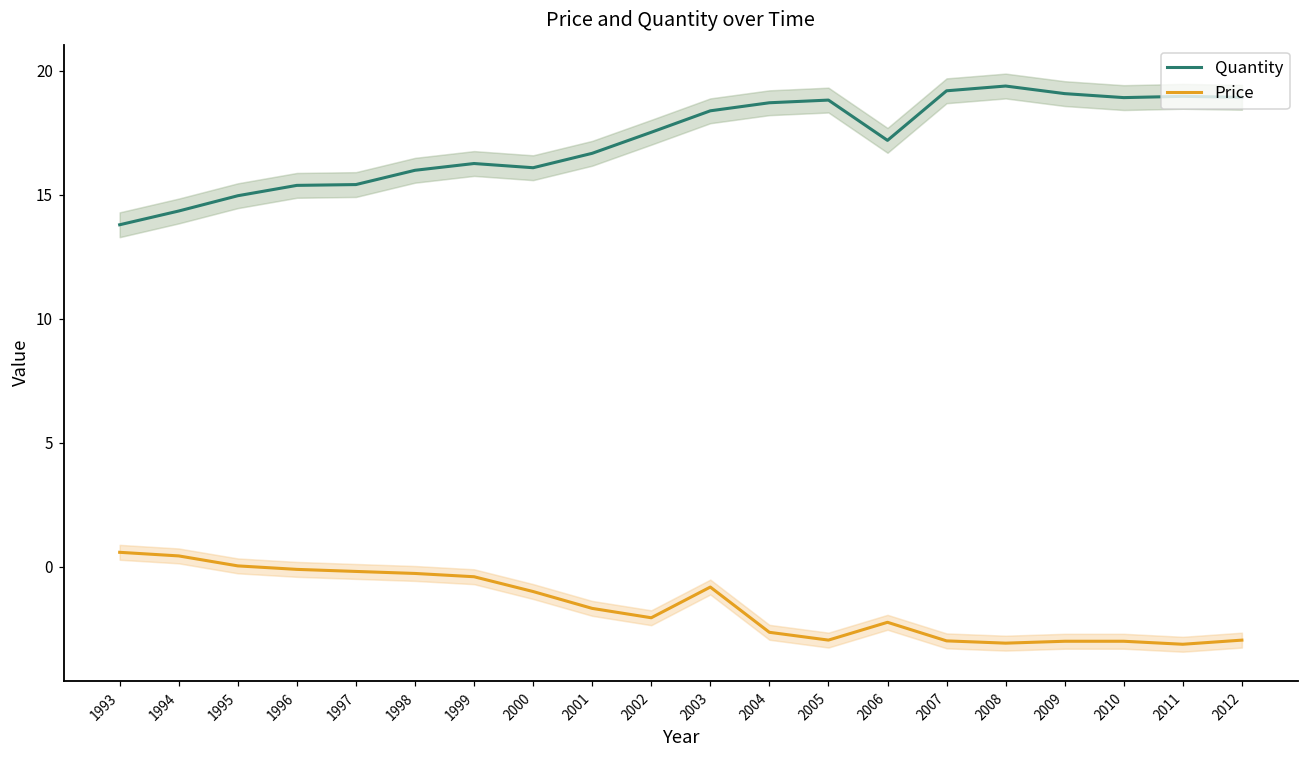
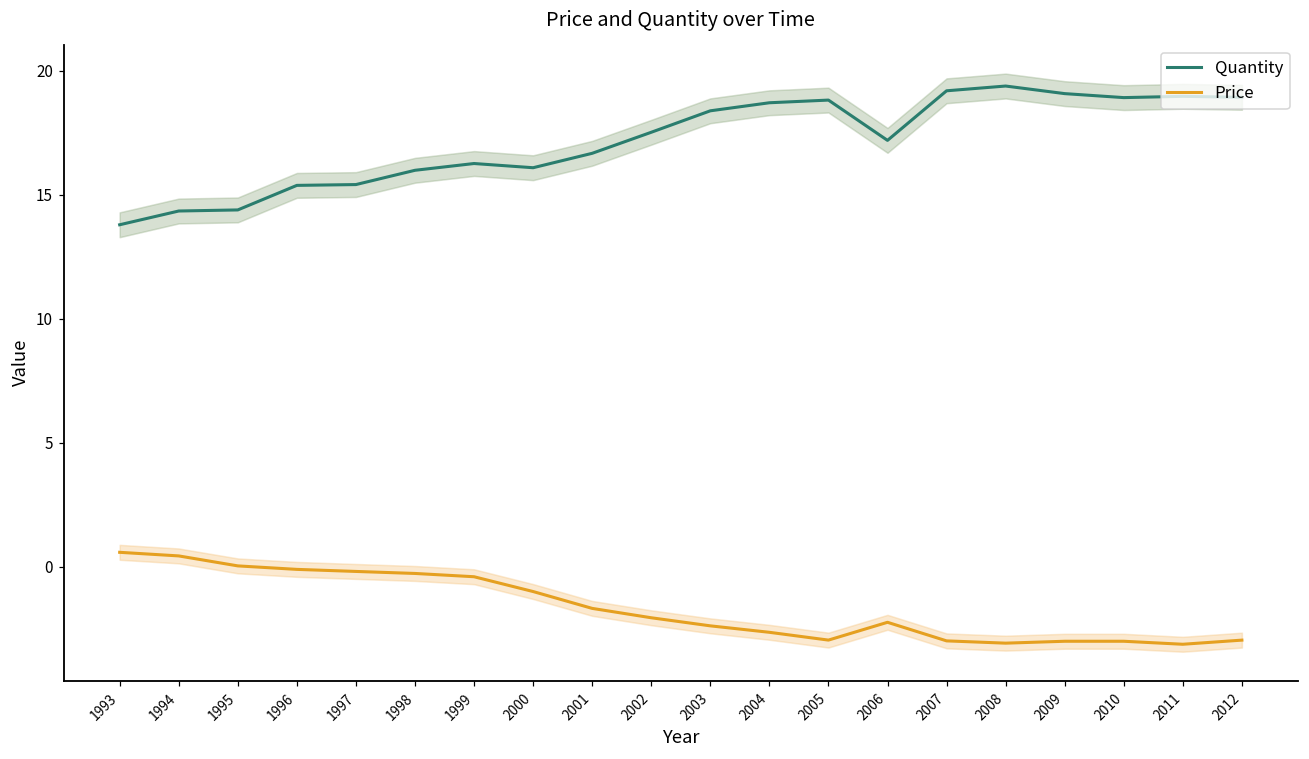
  {
    "Quantity": {
      "1993": 13.8,
      "1994": 14.3,
-     "1995": 15.0,
+     "1995": 14.4,
      "1996": 15.4,
      "1997": 15.4,
      "1998": 16.0,
      "1999": 16.3,
      "2000": 16.1,
      "2001": 16.7,
      "2002": 17.5,
      "2003": 18.4,
      "2004": 18.7,
      "2005": 18.8,
      "2006": 17.2,
      "2007": 19.2,
      "2008": 19.4,
      "2009": 19.1,
      "2010": 18.9
    },
    "Price": {
      "1993": 0.6,
      "1994": 0.4,
      "1995": 0.0,
      "1996": -0.1,
      "1997": -0.2,
      "1998": -0.3,
      "1999": -0.4,
      "2000": -1.0,
      "2001": -1.7,
      "2002": -2.1,
-     "2003": -0.8,
+     "2003": -2.4,
      "2004": -2.7,
      "2005": -3.0,
      "2006": -2.2,
      "2007": -3.0,
      "2008": -3.1,
      "2009": -3.0,
      "2010": -3.0,
      "2011": -3.1,
      "2012": -3.0
    }
  }
